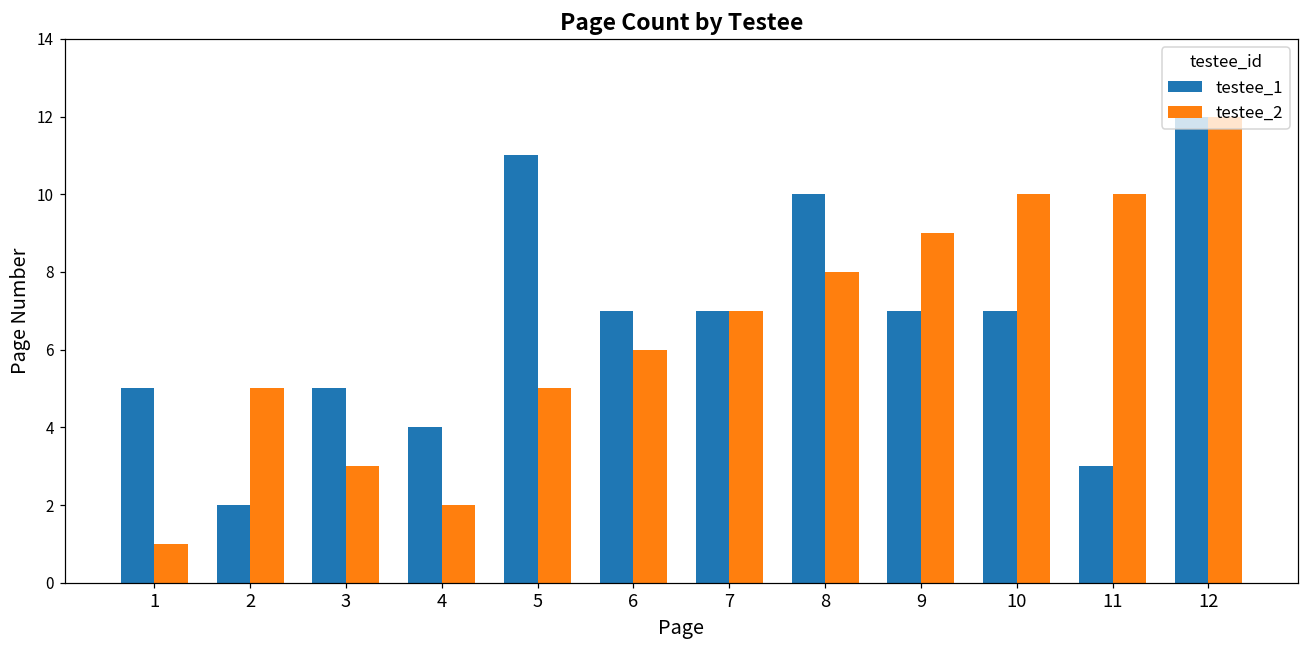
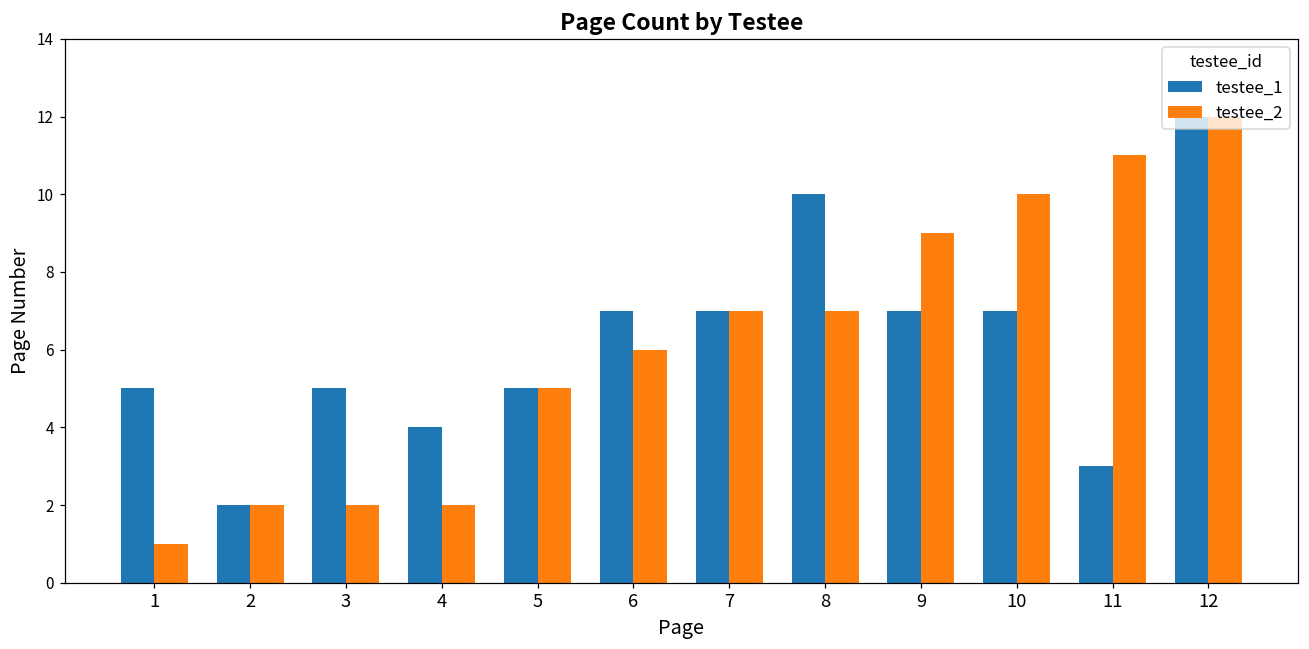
  {
    "testee_1": {
      "1": 5,
      "2": 2,
      "3": 5,
      "4": 4,
-     "5": 11,
+     "5": 5,
      "6": 7,
      "7": 7,
      "8": 10,
      "9": 7,
      "10": 7,
      "11": 3
    },
    "testee_2": {
      "1": 1,
-     "2": 5,
-     "3": 3,
+     "2": 2,
+     "3": 2,
      "4": 2,
      "5": 5,
      "6": 6,
      "7": 7,
-     "8": 8,
+     "8": 7,
      "9": 9,
      "10": 10,
-     "11": 10
+     "11": 11
    }
  }
